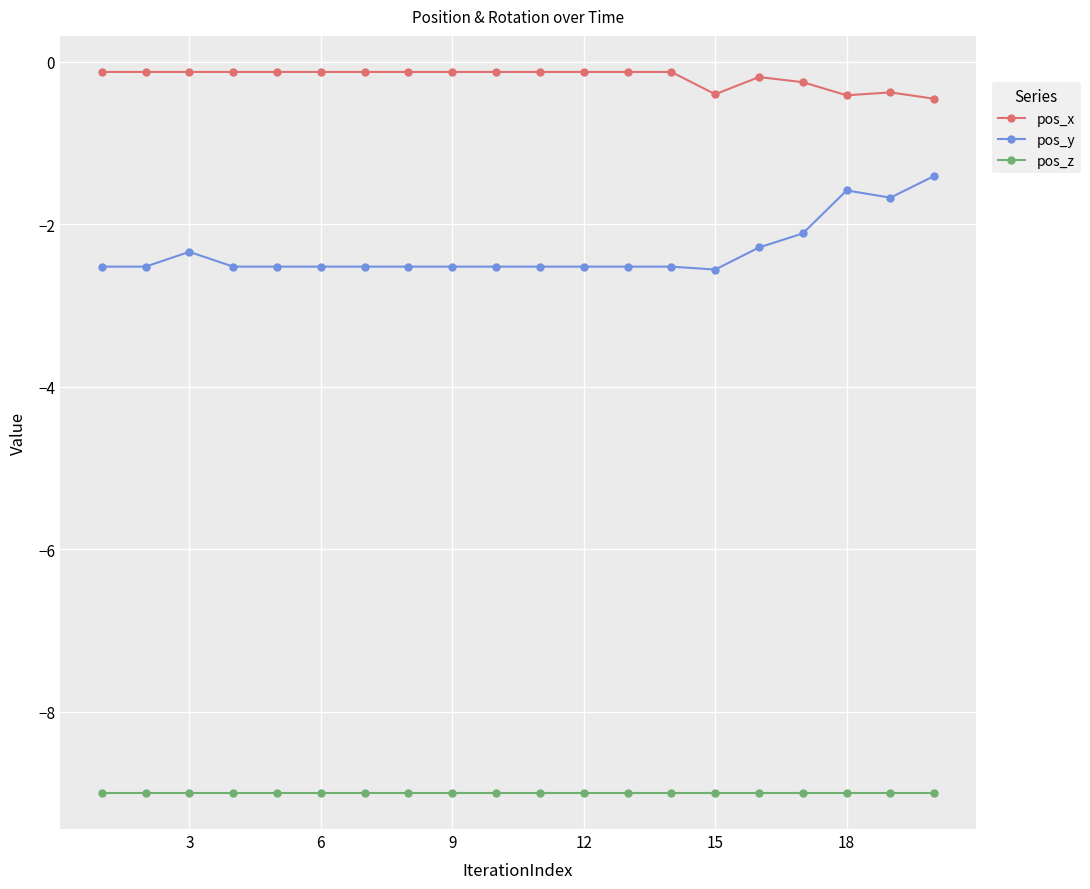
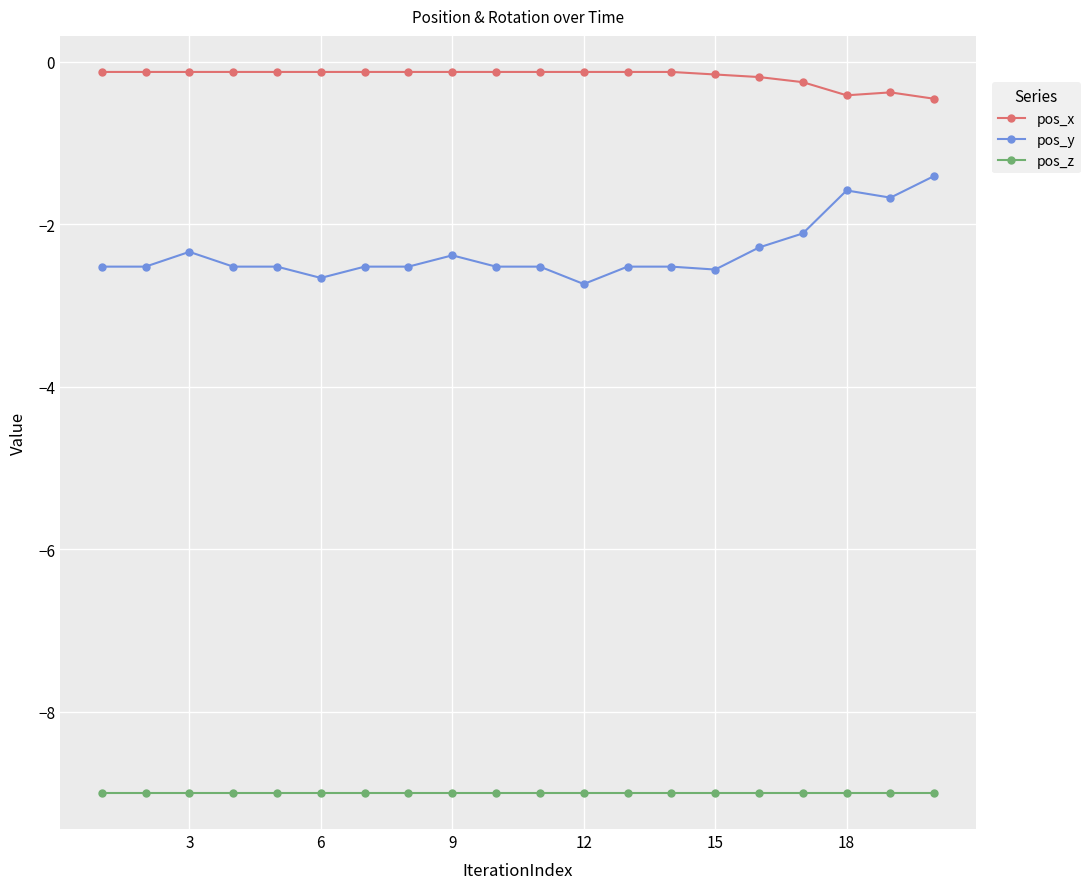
  {
    "pos_x": {
      "3": -0.1,
      "6": -0.1,
      "9": -0.1,
      "12": -0.1,
-     "15": -0.4,
+     "15": -0.2,
      "18": -0.4
    },
    "pos_y": {
      "3": -2.3,
-     "6": -2.5,
-     "9": -2.5,
-     "12": -2.5,
+     "6": -2.7,
+     "9": -2.4,
+     "12": -2.7,
      "15": -2.6,
      "18": -1.6
    },
    "pos_z": {
      "3": -9.0,
      "6": -9.0,
      "9": -9.0,
      "12": -9.0,
      "15": -9.0,
      "18": -9.0
    }
  }
